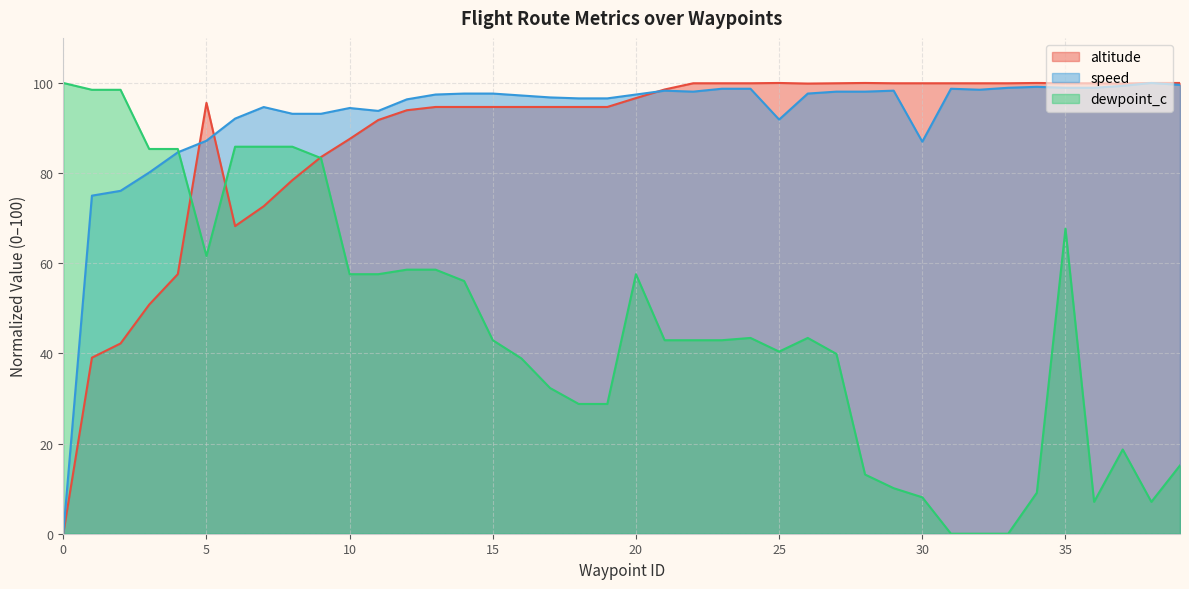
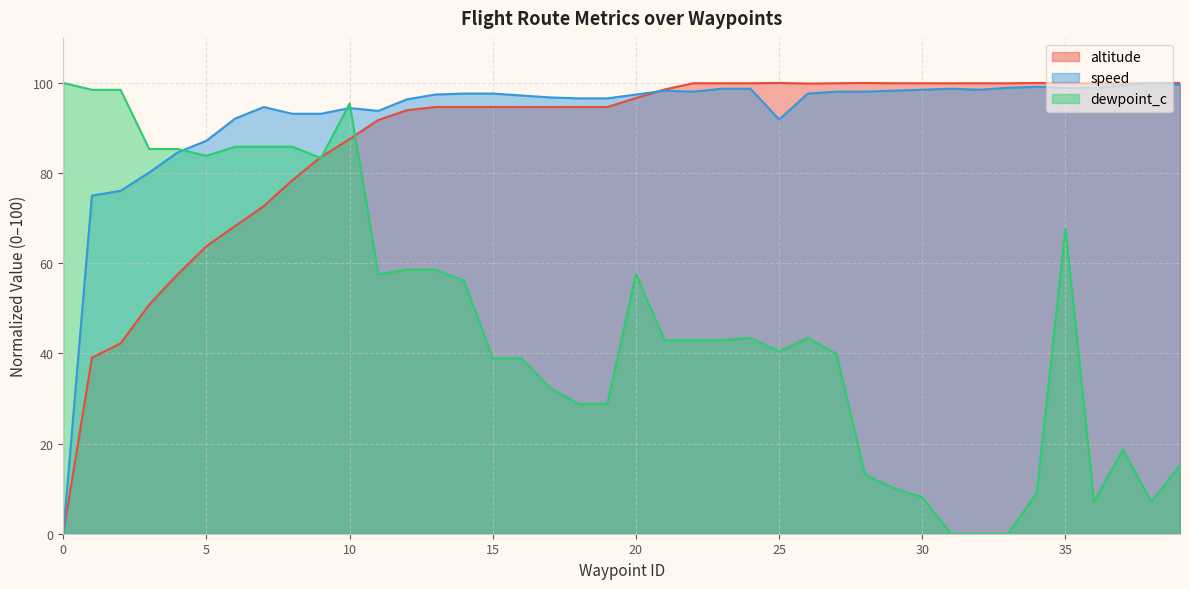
  {
    "altitude": {
-     "5": 96,
+     "5": 64,
      "10": 88,
      "15": 95,
      "20": 97,
      "25": 100,
      "30": 100
    },
    "speed": {
      "5": 87,
      "10": 94,
      "15": 98,
      "20": 97,
      "25": 92,
-     "30": 87
+     "30": 99
    },
    "dewpoint_c": {
      "0": 100,
-     "5": 62,
-     "10": 58,
-     "15": 43,
+     "5": 84,
+     "10": 95,
+     "15": 39,
      "20": 58,
      "25": 40,
      "30": 8,
      "35": 68
    }
  }
